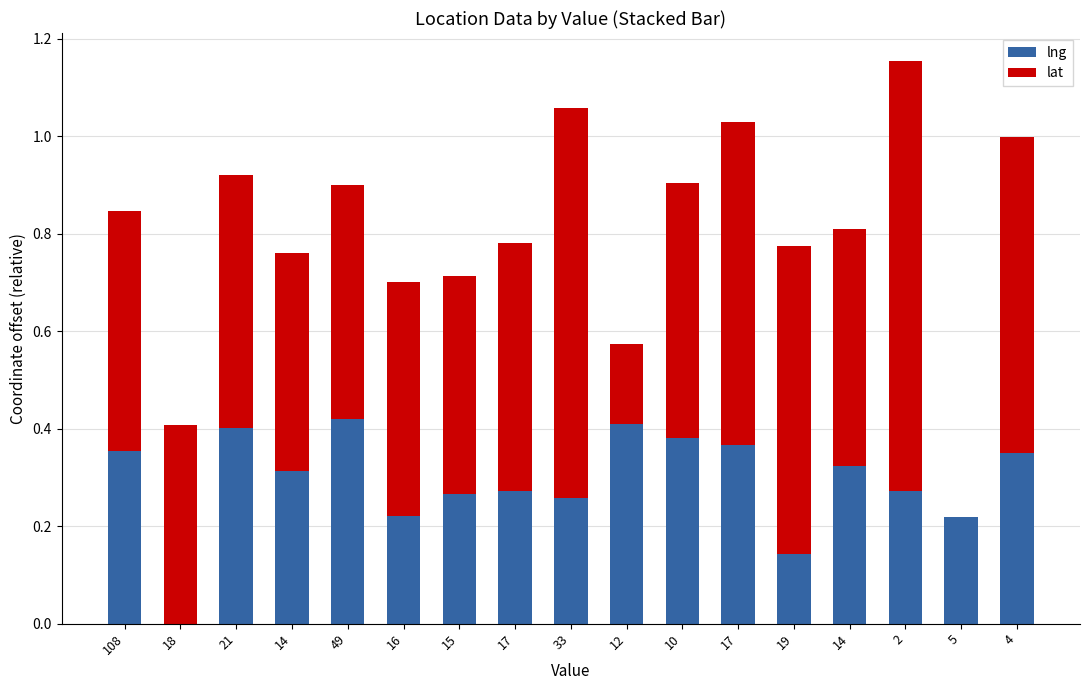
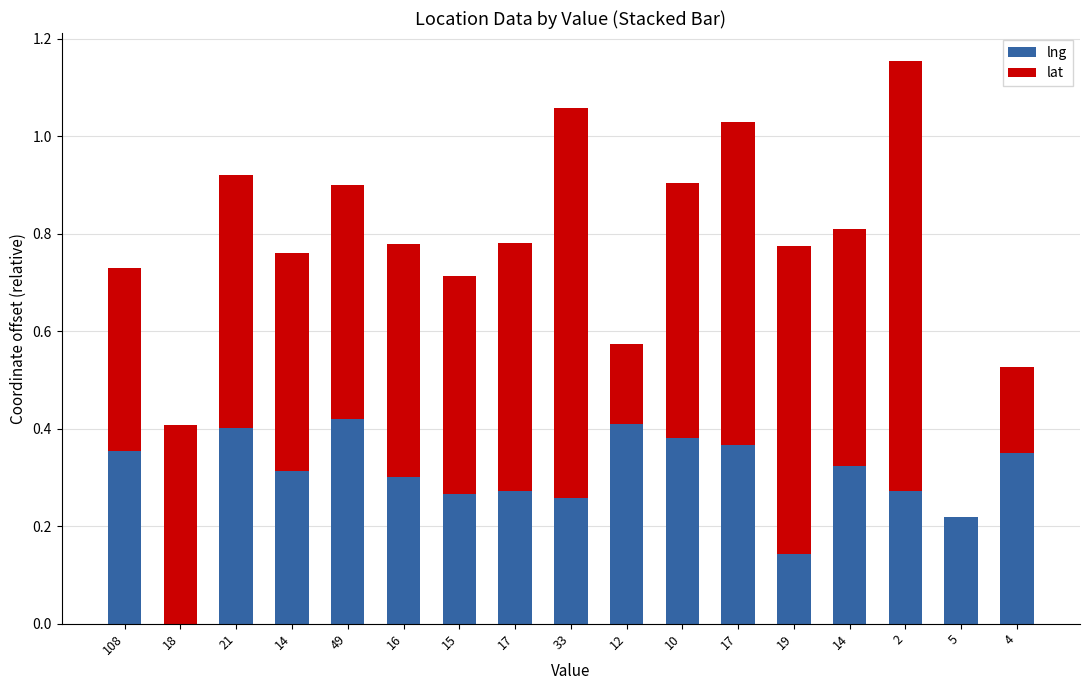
  {
    "lng": {
      "108": 0.35,
      "18": 0.00,
      "21": 0.40,
      "49": 0.42,
-     "16": 0.22,
+     "16": 0.30,
      "15": 0.27,
      "33": 0.26,
      "12": 0.41,
      "10": 0.38,
      "19": 0.14,
      "2": 0.27,
      "5": 0.22,
      "4": 0.35
    },
    "lat": {
-     "108": 0.49,
+     "108": 0.38,
      "18": 0.41,
      "21": 0.52,
      "49": 0.48,
      "16": 0.48,
      "15": 0.45,
      "33": 0.80,
      "12": 0.16,
      "10": 0.52,
      "19": 0.63,
      "2": 0.88,
      "5": 0.00,
-     "4": 0.65
+     "4": 0.18
    }
  }
